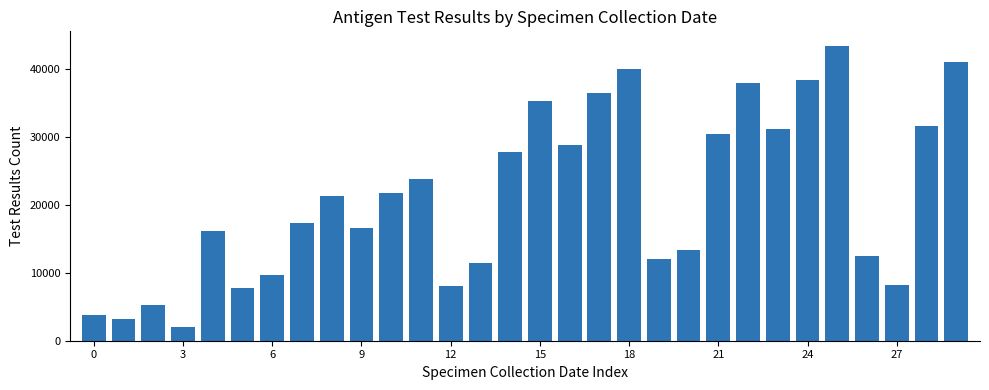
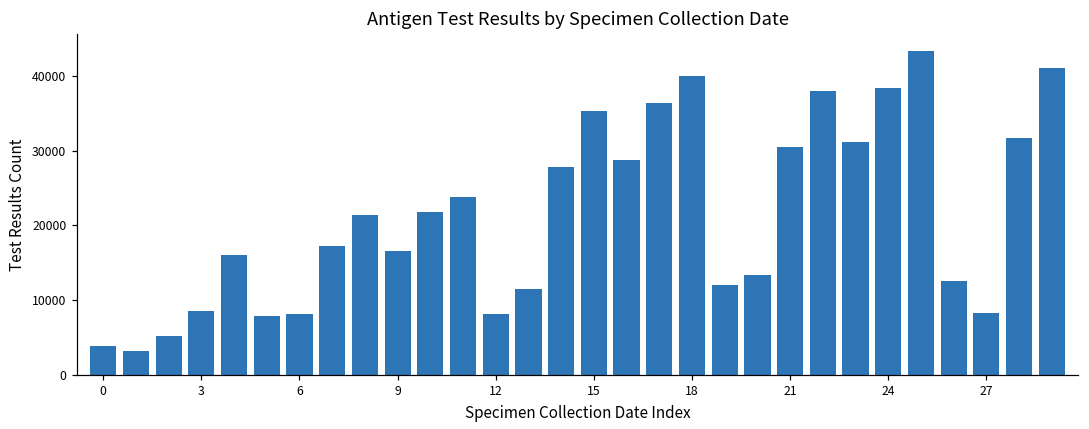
  {
    "0": 4000,
-   "3": 2000,
-   "6": 10000,
+   "3": 9000,
+   "6": 8000,
    "9": 17000,
    "12": 8000,
    "15": 35000,
    "18": 40000,
    "21": 30000,
    "24": 38000,
    "27": 8000
  }
